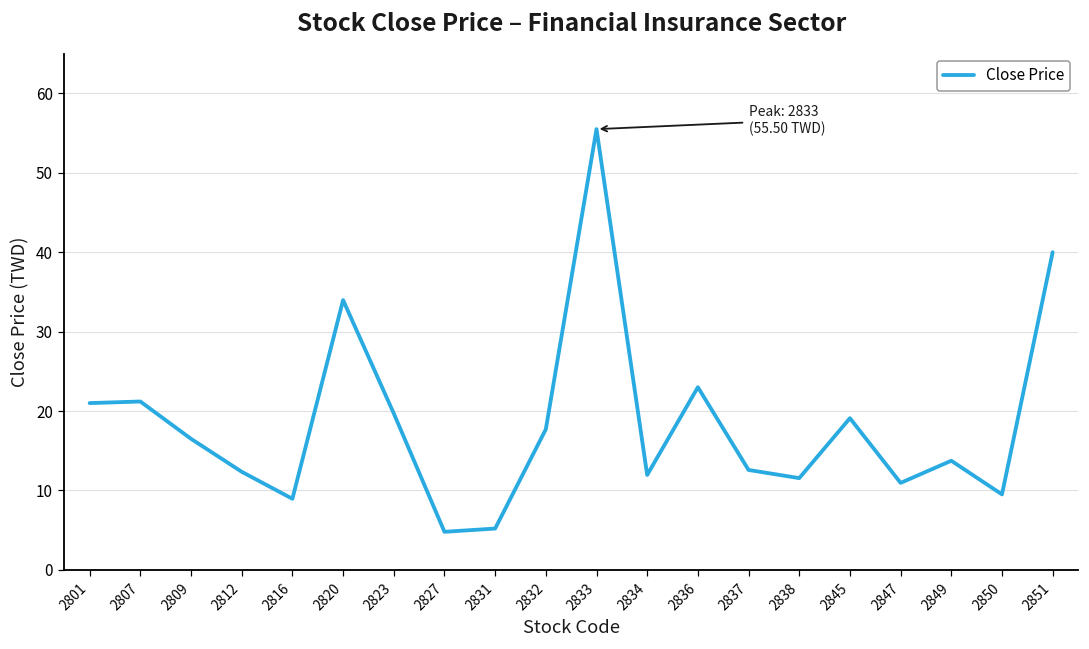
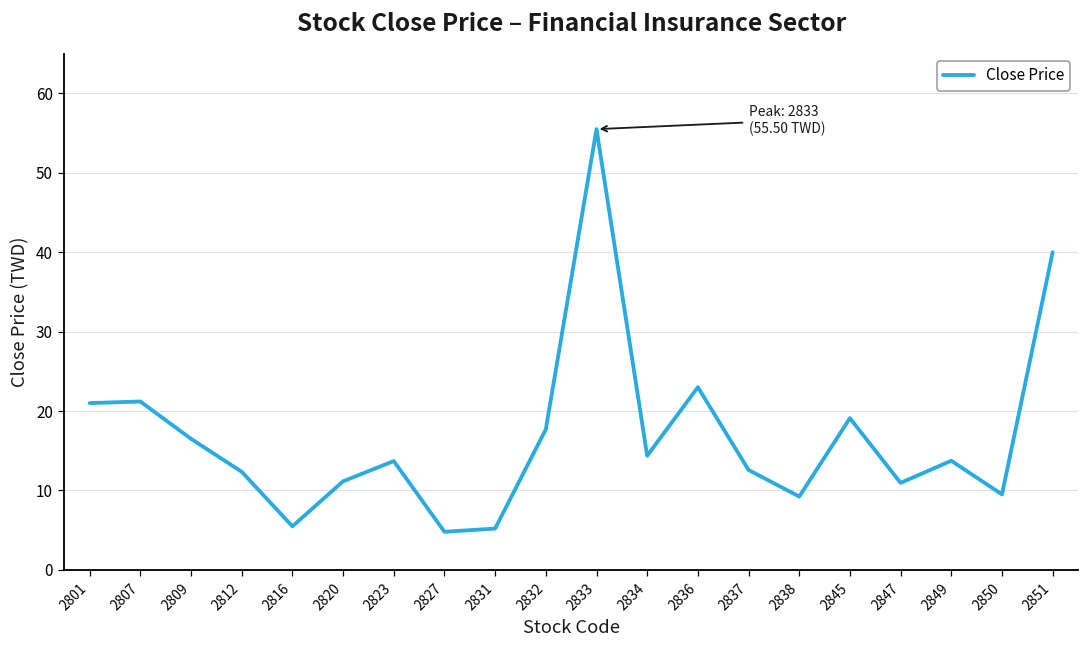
  {
    "2801": 21,
    "2807": 21,
    "2809": 17,
    "2812": 12,
-   "2816": 9,
-   "2820": 34,
-   "2823": 20,
+   "2816": 5,
+   "2820": 11,
+   "2823": 14,
    "2827": 5,
    "2831": 5,
    "2832": 18,
-   "2834": 12,
+   "2834": 14,
    "2836": 23,
    "2837": 13,
-   "2838": 12,
+   "2838": 9,
    "2845": 19,
    "2847": 11,
    "2849": 14,
    "2850": 10,
    "2851": 40
  }
